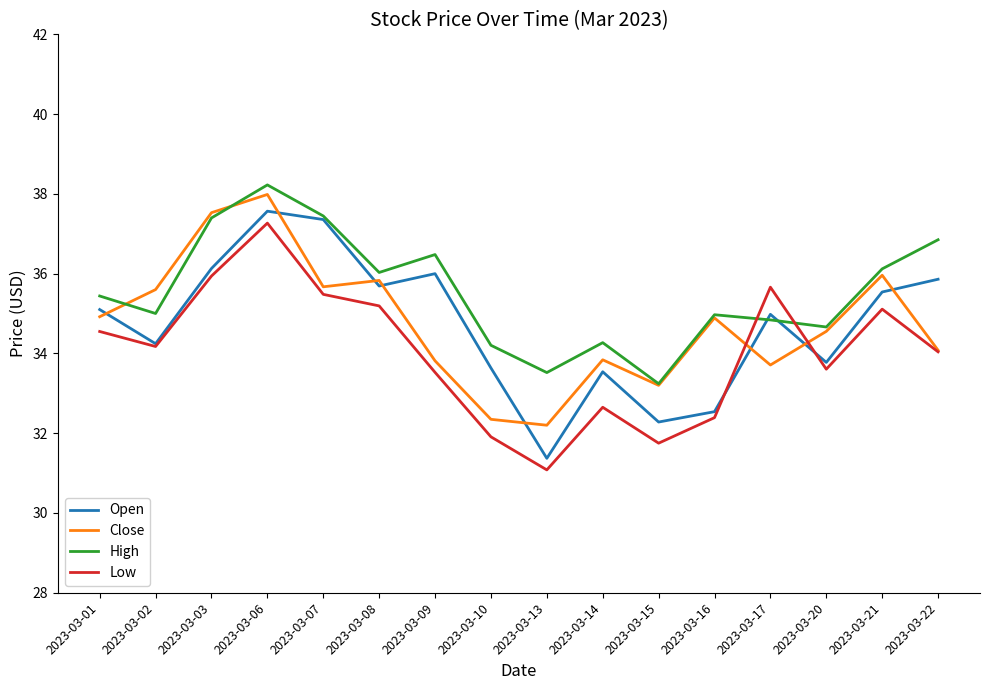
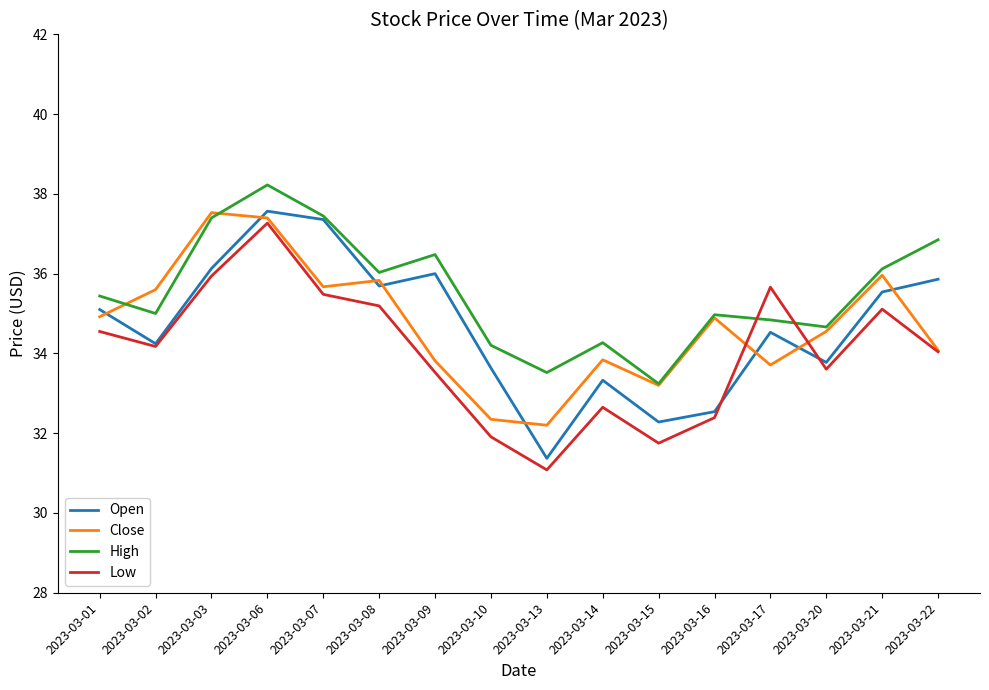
  {
    "Open": {
      "2023-03-01": 35.1,
      "2023-03-02": 34.2,
      "2023-03-03": 36.1,
      "2023-03-06": 37.6,
      "2023-03-07": 37.4,
      "2023-03-08": 35.7,
      "2023-03-09": 36.0,
      "2023-03-10": 33.6,
      "2023-03-13": 31.4,
-     "2023-03-14": 33.5,
+     "2023-03-14": 33.3,
      "2023-03-15": 32.3,
      "2023-03-16": 32.5,
-     "2023-03-17": 35.0,
+     "2023-03-17": 34.5,
      "2023-03-20": 33.8,
      "2023-03-21": 35.5,
      "2023-03-22": 35.9
    },
    "Close": {
      "2023-03-01": 34.9,
      "2023-03-02": 35.6,
      "2023-03-03": 37.5,
-     "2023-03-06": 38.0,
+     "2023-03-06": 37.4,
      "2023-03-07": 35.7,
      "2023-03-08": 35.8,
      "2023-03-09": 33.8,
      "2023-03-10": 32.3,
      "2023-03-13": 32.2,
      "2023-03-14": 33.8,
      "2023-03-16": 34.9,
      "2023-03-17": 33.7,
      "2023-03-20": 34.6,
      "2023-03-21": 36.0
    },
    "High": {
      "2023-03-01": 35.4,
      "2023-03-02": 35.0,
      "2023-03-03": 37.4,
      "2023-03-06": 38.2,
      "2023-03-07": 37.4,
      "2023-03-08": 36.0,
      "2023-03-09": 36.5,
      "2023-03-10": 34.2,
      "2023-03-13": 33.5,
      "2023-03-14": 34.3,
      "2023-03-16": 35.0,
      "2023-03-17": 34.8,
      "2023-03-20": 34.7,
      "2023-03-21": 36.1,
      "2023-03-22": 36.8
    },
    "Low": {
      "2023-03-01": 34.5,
      "2023-03-02": 34.2,
      "2023-03-03": 35.9,
      "2023-03-06": 37.3,
      "2023-03-07": 35.5,
      "2023-03-08": 35.2,
      "2023-03-09": 33.5,
      "2023-03-10": 31.9,
      "2023-03-13": 31.1,
      "2023-03-14": 32.7,
      "2023-03-15": 31.8,
      "2023-03-16": 32.4,
      "2023-03-17": 35.7,
      "2023-03-20": 33.6,
      "2023-03-21": 35.1
    }
  }
